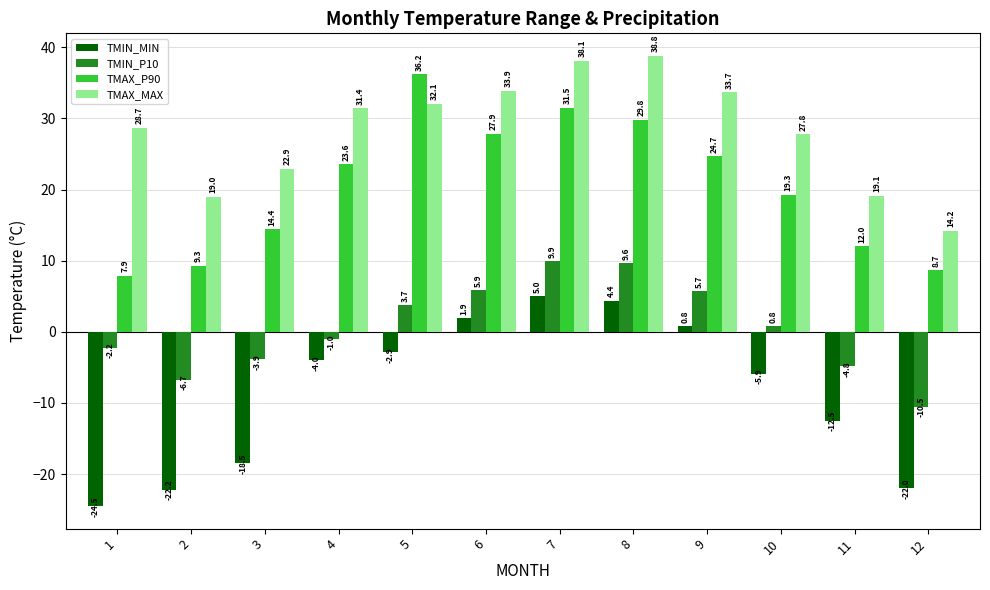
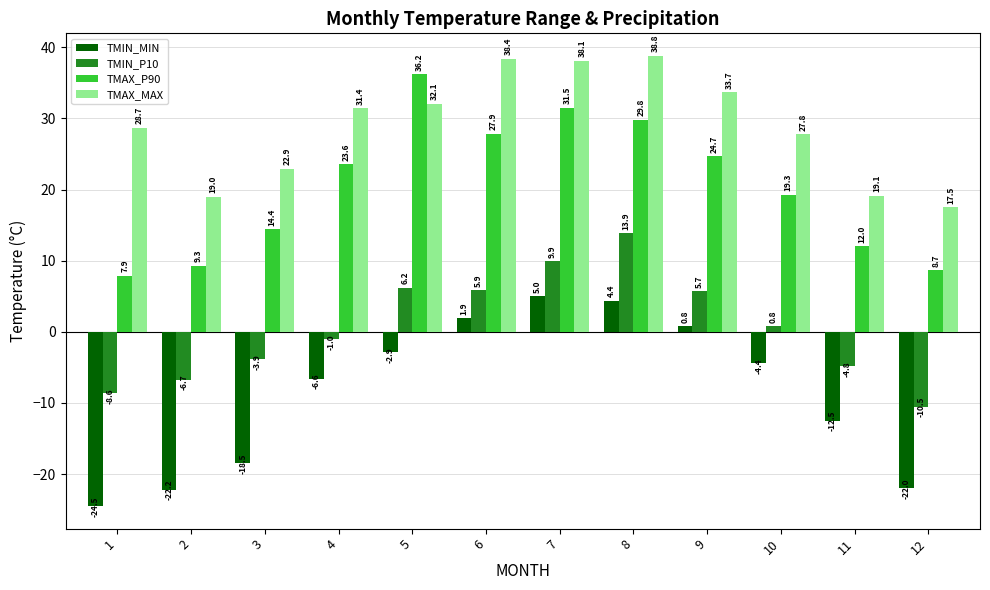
  {
    "TMIN_MIN": {
      "1": -24.5,
      "2": -22.2,
      "3": -18.5,
-     "4": -4.0,
+     "4": -6.6,
      "5": -2.9,
      "6": 1.9,
      "7": 5.0,
      "8": 4.4,
      "9": 0.8,
-     "10": -5.9,
+     "10": -4.4,
      "11": -12.5,
      "12": -22.0
    },
    "TMIN_P10": {
-     "1": -2.2,
+     "1": -8.6,
      "2": -6.7,
      "3": -3.9,
      "4": -1.0,
-     "5": 3.7,
+     "5": 6.2,
      "6": 5.9,
      "7": 9.9,
-     "8": 9.6,
+     "8": 13.9,
      "9": 5.7,
      "10": 0.8,
      "11": -4.8,
      "12": -10.5
    },
    "TMAX_P90": {
      "1": 7.9,
      "2": 9.3,
      "3": 14.4,
      "4": 23.6,
      "5": 36.2,
      "6": 27.9,
      "7": 31.5,
      "8": 29.8,
      "9": 24.7,
      "10": 19.3,
      "11": 12.0,
      "12": 8.7
    },
    "TMAX_MAX": {
      "1": 28.7,
      "2": 19.0,
      "3": 22.9,
      "4": 31.4,
      "5": 32.1,
-     "6": 33.9,
+     "6": 38.4,
      "7": 38.1,
      "8": 38.8,
      "9": 33.7,
      "10": 27.8,
      "11": 19.1,
-     "12": 14.2
+     "12": 17.5
    }
  }
